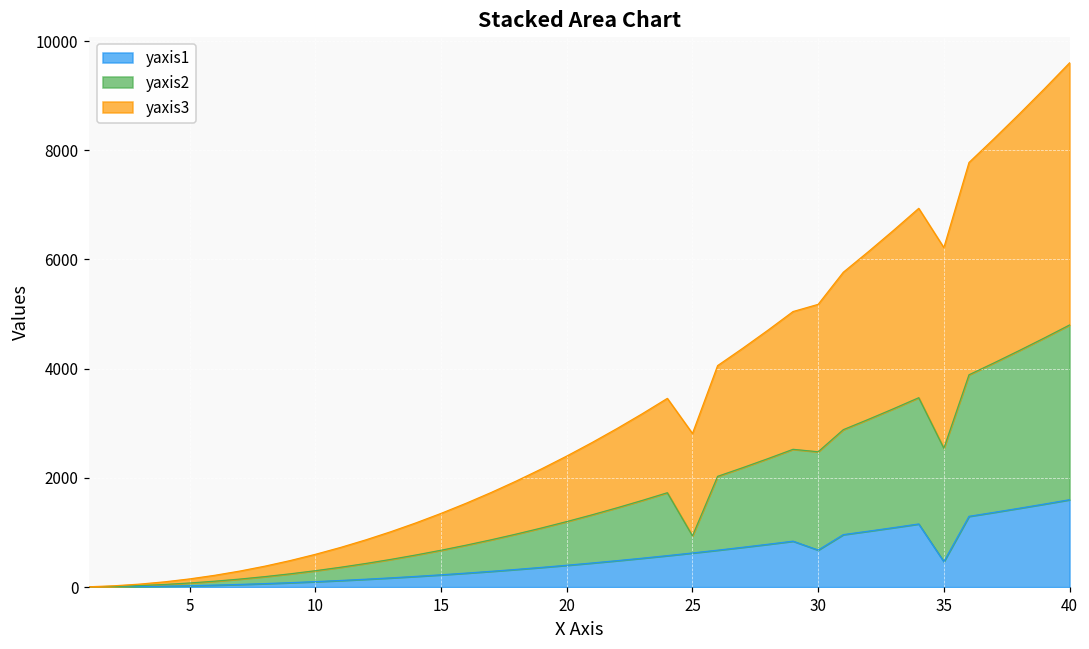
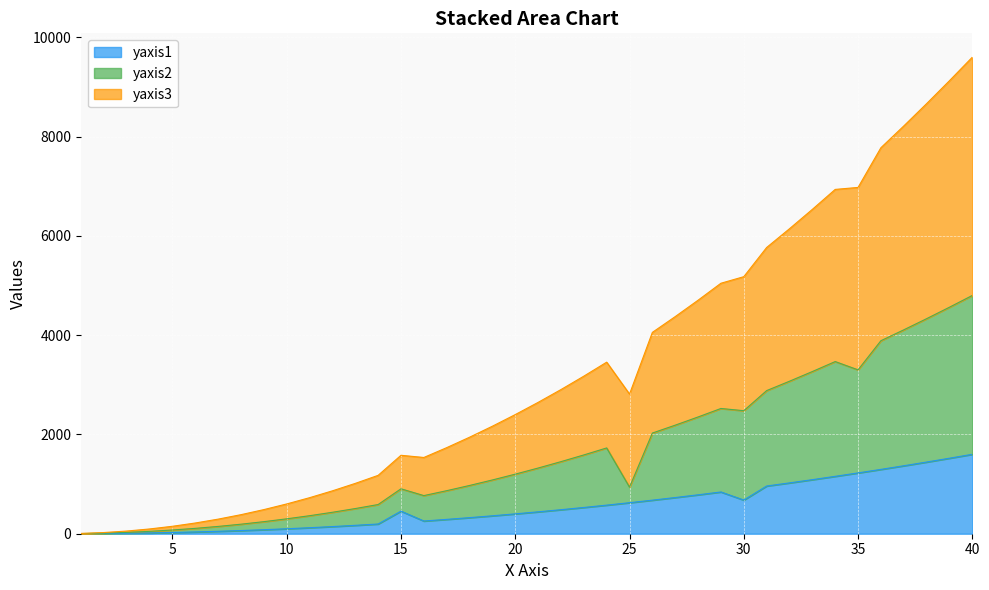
  {
    "yaxis1": {
      "10": 100,
-     "15": 200,
+     "15": 500,
      "20": 400,
      "25": 600,
      "30": 700,
-     "35": 500,
+     "35": 1200,
      "40": 1600
    },
    "yaxis2": {
      "10": 200,
      "15": 500,
      "20": 800,
      "25": 300,
      "30": 1800,
      "35": 2100,
      "40": 3200
    },
    "yaxis3": {
      "5": 100,
      "10": 300,
      "15": 700,
      "20": 1200,
      "25": 1900,
      "30": 2700,
      "35": 3700,
      "40": 4800
    }
  }
